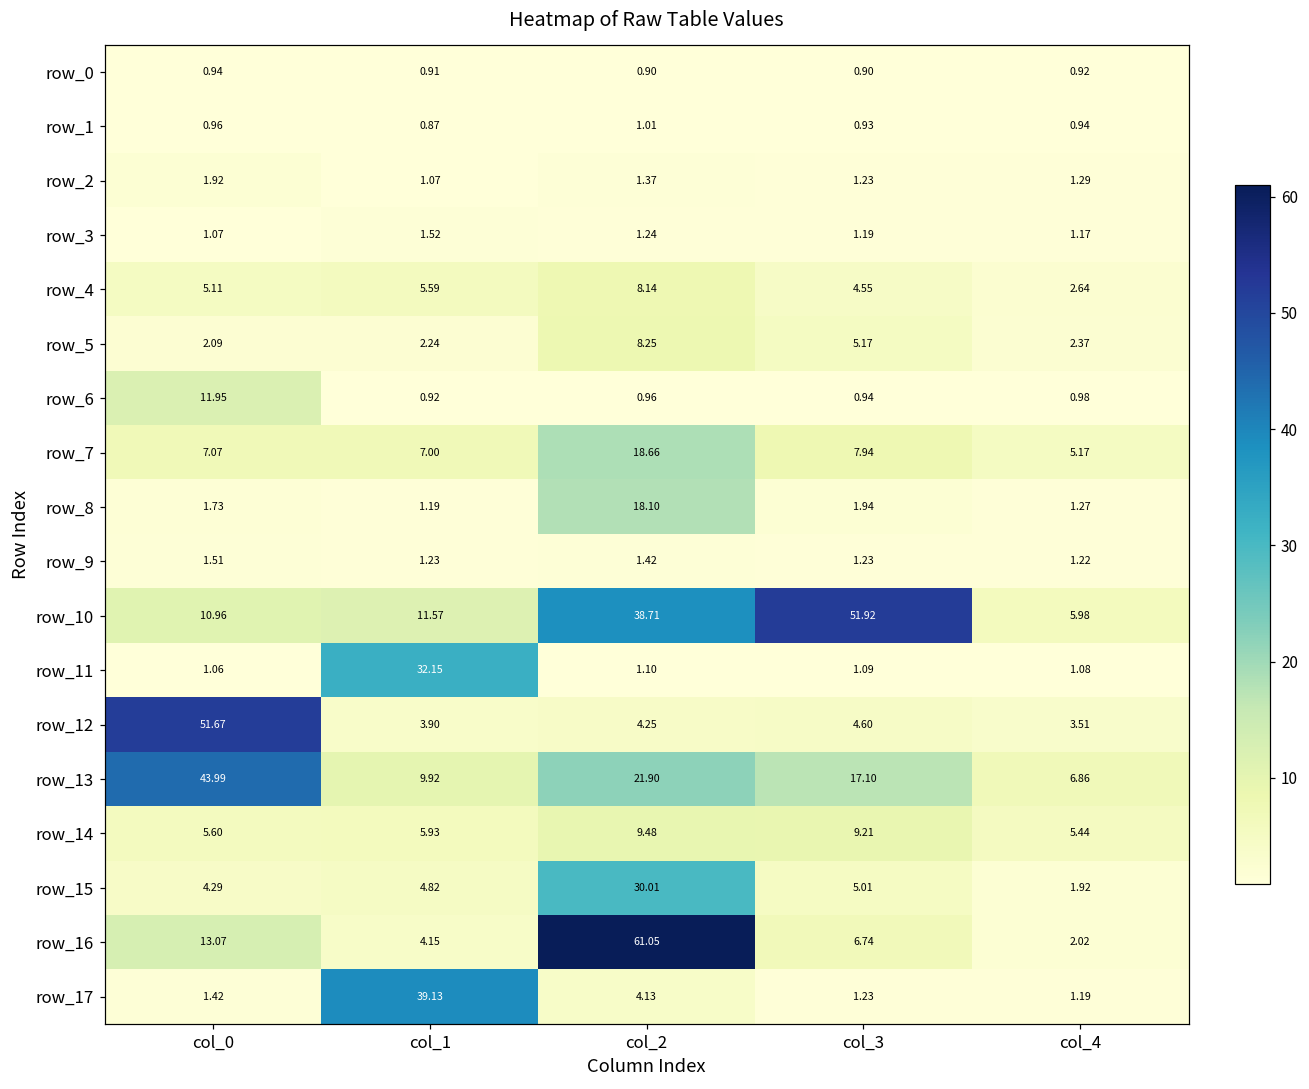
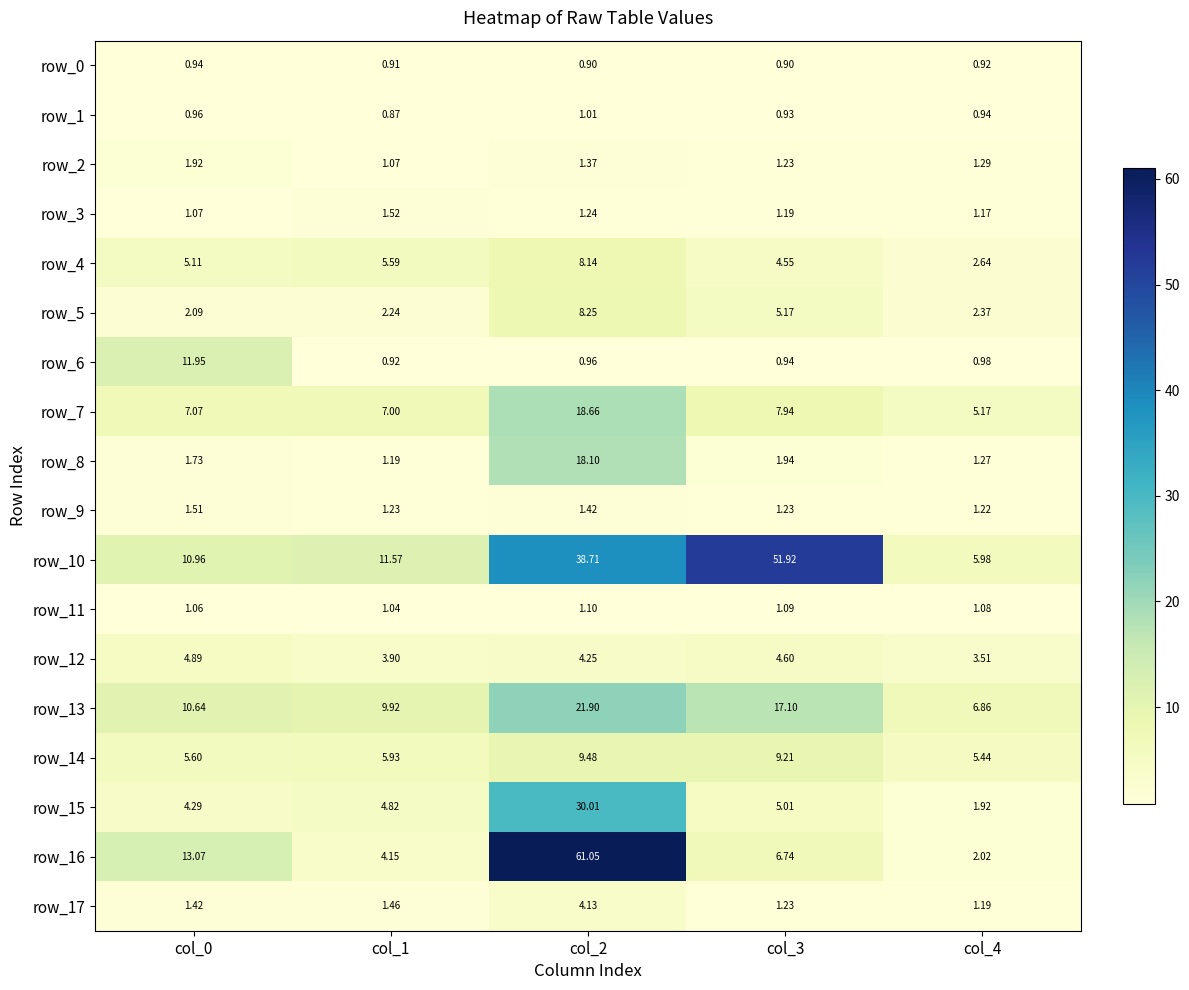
  {
    "row_0": {
      "col_0": 0.94,
      "col_1": 0.91,
      "col_2": 0.90,
      "col_3": 0.90,
      "col_4": 0.92
    },
    "row_1": {
      "col_0": 0.96,
      "col_1": 0.87,
      "col_2": 1.01,
      "col_3": 0.93,
      "col_4": 0.94
    },
    "row_2": {
      "col_0": 1.92,
      "col_1": 1.07,
      "col_2": 1.37,
      "col_3": 1.23,
      "col_4": 1.29
    },
    "row_3": {
      "col_0": 1.07,
      "col_1": 1.52,
      "col_2": 1.24,
      "col_3": 1.19,
      "col_4": 1.17
    },
    "row_4": {
      "col_0": 5.11,
      "col_1": 5.59,
      "col_2": 8.14,
      "col_3": 4.55,
      "col_4": 2.64
    },
    "row_5": {
      "col_0": 2.09,
      "col_1": 2.24,
      "col_2": 8.25,
      "col_3": 5.17,
      "col_4": 2.37
    },
    "row_6": {
      "col_0": 11.95,
      "col_1": 0.92,
      "col_2": 0.96,
      "col_3": 0.94,
      "col_4": 0.98
    },
    "row_7": {
      "col_0": 7.07,
      "col_1": 7.00,
      "col_2": 18.66,
      "col_3": 7.94,
      "col_4": 5.17
    },
    "row_8": {
      "col_0": 1.73,
      "col_1": 1.19,
      "col_2": 18.10,
      "col_3": 1.94,
      "col_4": 1.27
    },
    "row_9": {
      "col_0": 1.51,
      "col_1": 1.23,
      "col_2": 1.42,
      "col_3": 1.23,
      "col_4": 1.22
    },
    "row_10": {
      "col_0": 10.96,
      "col_1": 11.57,
      "col_2": 38.71,
      "col_3": 51.92,
      "col_4": 5.98
    },
    "row_11": {
      "col_0": 1.06,
-     "col_1": 32.15,
+     "col_1": 1.04,
      "col_2": 1.10,
      "col_3": 1.09,
      "col_4": 1.08
    },
    "row_12": {
-     "col_0": 51.67,
+     "col_0": 4.89,
      "col_1": 3.90,
      "col_2": 4.25,
      "col_3": 4.60,
      "col_4": 3.51
    },
    "row_13": {
-     "col_0": 43.99,
+     "col_0": 10.64,
      "col_1": 9.92,
      "col_2": 21.90,
      "col_3": 17.10,
      "col_4": 6.86
    },
    "row_14": {
      "col_0": 5.60,
      "col_1": 5.93,
      "col_2": 9.48,
      "col_3": 9.21,
      "col_4": 5.44
    },
    "row_15": {
      "col_0": 4.29,
      "col_1": 4.82,
      "col_2": 30.01,
      "col_3": 5.01,
      "col_4": 1.92
    },
    "row_16": {
      "col_0": 13.07,
      "col_1": 4.15,
      "col_2": 61.05,
      "col_3": 6.74,
      "col_4": 2.02
    },
    "row_17": {
      "col_0": 1.42,
-     "col_1": 39.13,
+     "col_1": 1.46,
      "col_2": 4.13,
      "col_3": 1.23,
      "col_4": 1.19
    }
  }
